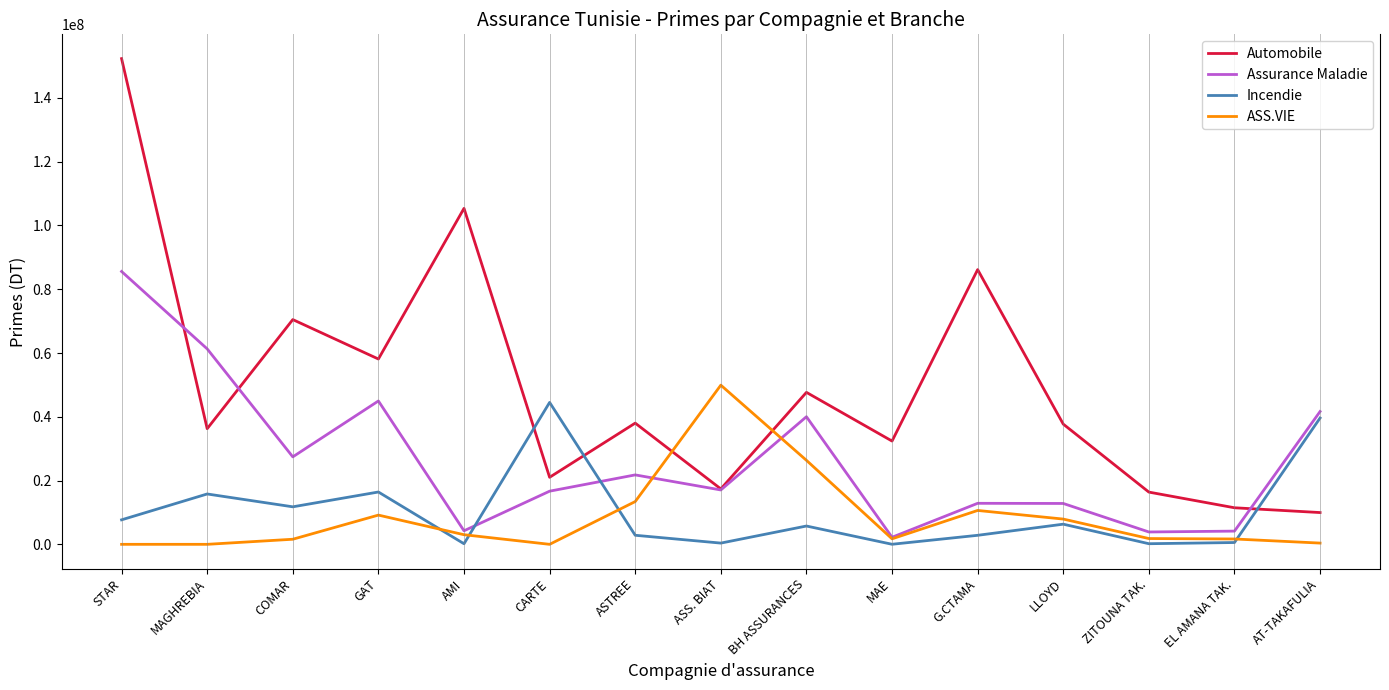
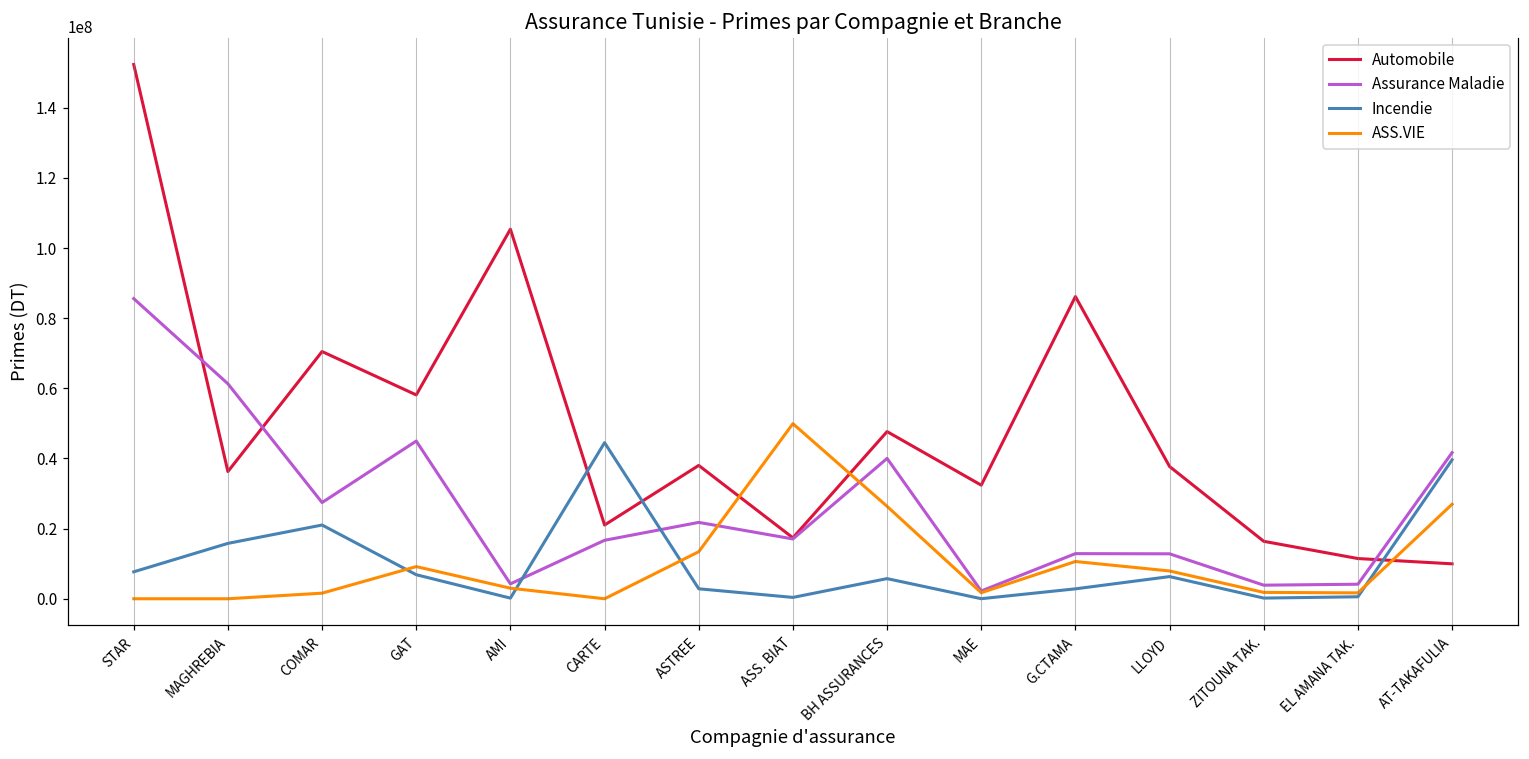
  {
    "Automobile": {
      "STAR": 152000000,
      "MAGHREBIA": 36000000,
      "COMAR": 70000000,
      "GAT": 58000000,
      "AMI": 105000000,
      "CARTE": 21000000,
      "ASTREE": 38000000,
      "BH ASSURANCES": 48000000,
      "MAE": 32000000,
      "G.CTAMA": 86000000,
      "LLOYD": 38000000,
      "ZITOUNA TAK.": 16000000,
      "EL AMANA TAK.": 11000000,
      "AT-TAKAFULIA": 10000000
    },
    "Assurance Maladie": {
      "STAR": 86000000,
      "MAGHREBIA": 61000000,
      "COMAR": 27000000,
      "GAT": 45000000,
      "AMI": 4000000,
      "CARTE": 17000000,
      "ASTREE": 22000000,
      "BH ASSURANCES": 40000000,
      "G.CTAMA": 13000000,
      "LLOYD": 13000000,
      "ZITOUNA TAK.": 4000000,
      "EL AMANA TAK.": 4000000,
      "AT-TAKAFULIA": 42000000
    },
    "Incendie": {
      "STAR": 8000000,
      "MAGHREBIA": 16000000,
-     "COMAR": 12000000,
-     "GAT": 16000000,
+     "COMAR": 21000000,
+     "GAT": 7000000,
      "AMI": 0,
      "CARTE": 45000000,
      "ASTREE": 3000000,
      "ASS. BIAT": 0,
      "BH ASSURANCES": 6000000,
      "MAE": 0,
      "G.CTAMA": 3000000,
      "LLOYD": 6000000,
      "ZITOUNA TAK.": 0,
      "EL AMANA TAK.": 1000000,
      "AT-TAKAFULIA": 40000000
    },
    "ASS.VIE": {
      "STAR": 0,
      "MAGHREBIA": 0,
      "COMAR": 2000000,
      "GAT": 9000000,
      "AMI": 3000000,
      "CARTE": 0,
      "ASTREE": 13000000,
      "ASS. BIAT": 50000000,
      "BH ASSURANCES": 26000000,
      "G.CTAMA": 11000000,
      "LLOYD": 8000000,
      "ZITOUNA TAK.": 2000000,
      "EL AMANA TAK.": 2000000,
-     "AT-TAKAFULIA": 0
+     "AT-TAKAFULIA": 27000000
    }
  }
